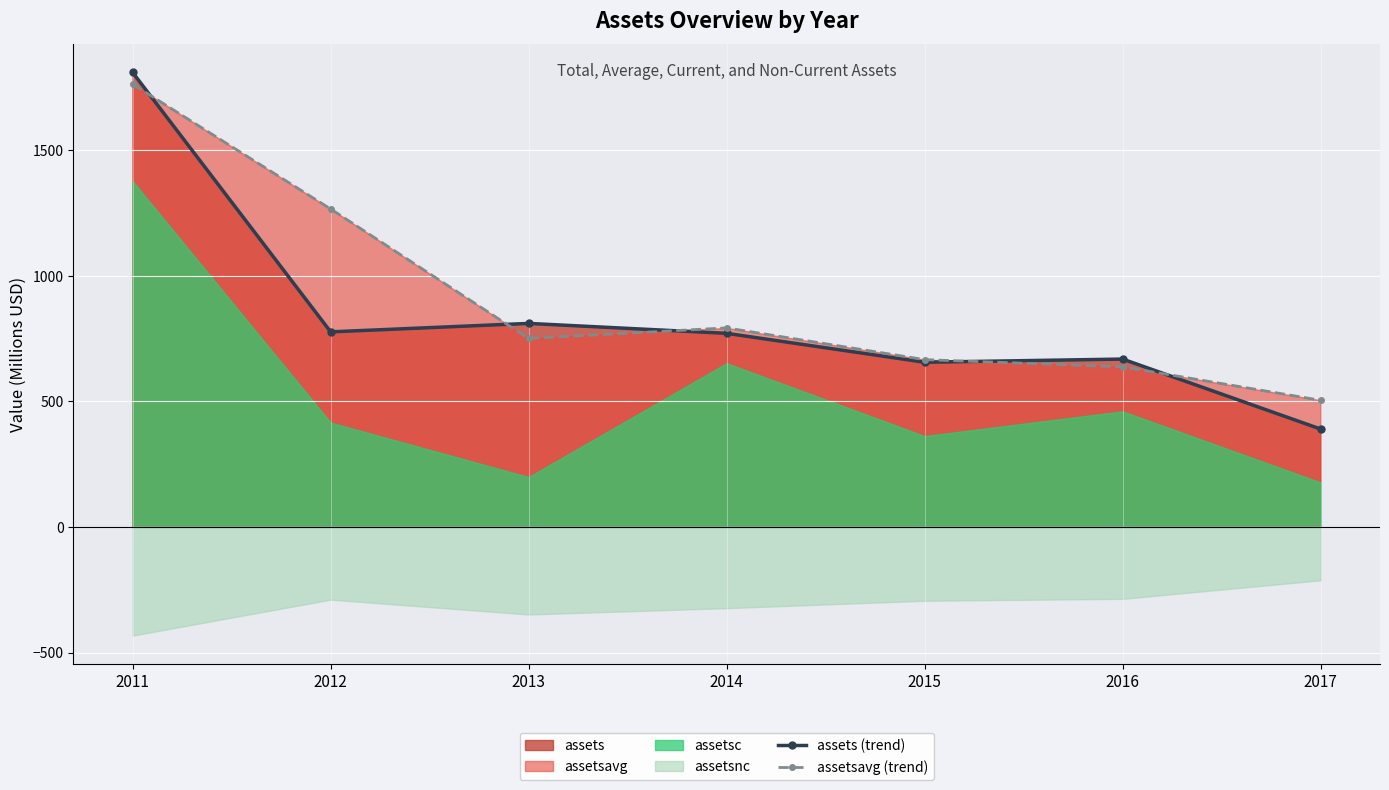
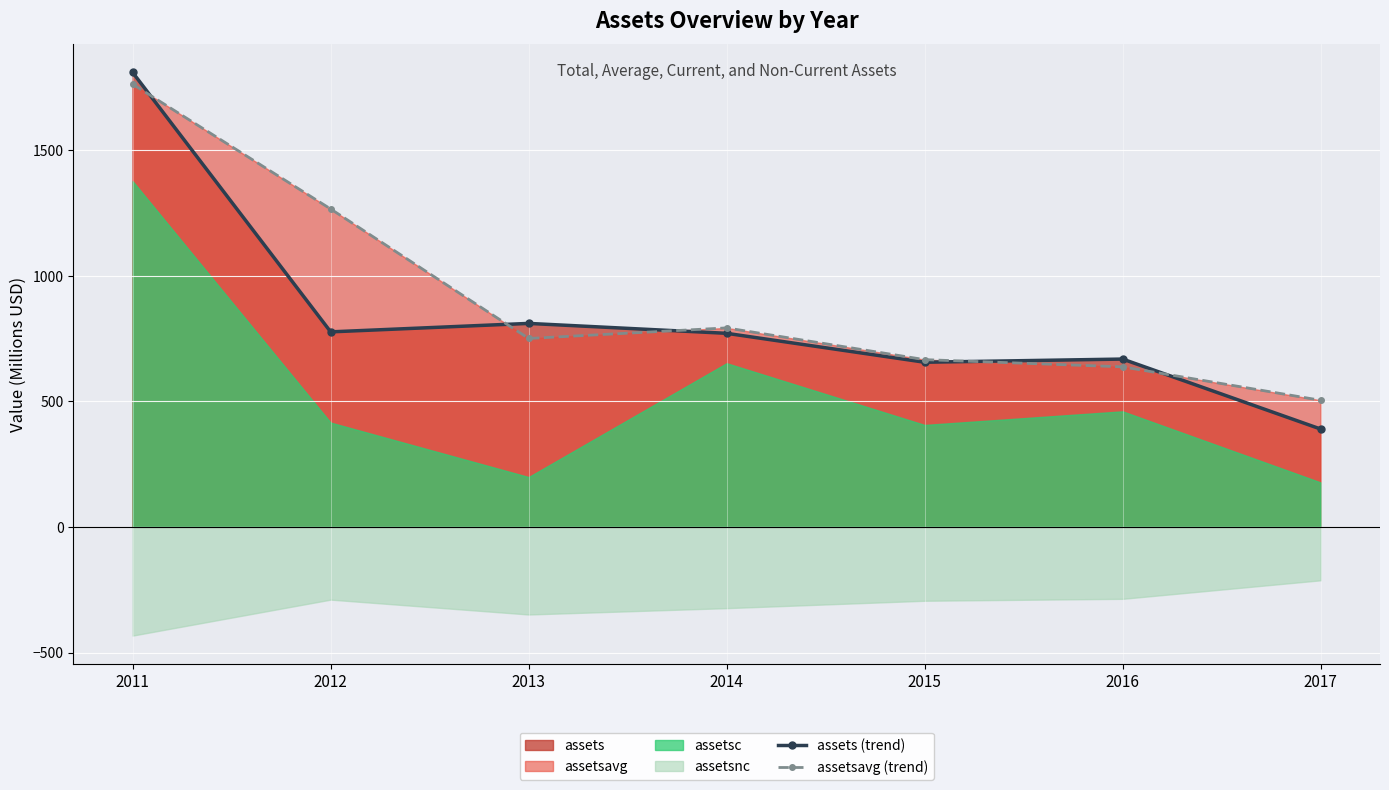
  {
    "assetsc": {
      "2011": 1380,
      "2012": 420,
      "2013": 200,
      "2014": 650,
-     "2015": 360,
+     "2015": 410,
      "2016": 460,
      "2017": 180
    }
  }
